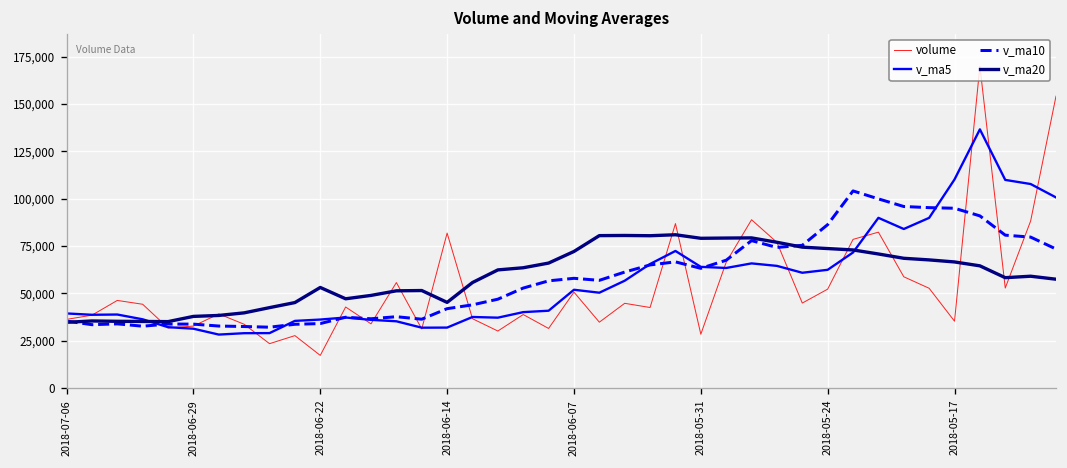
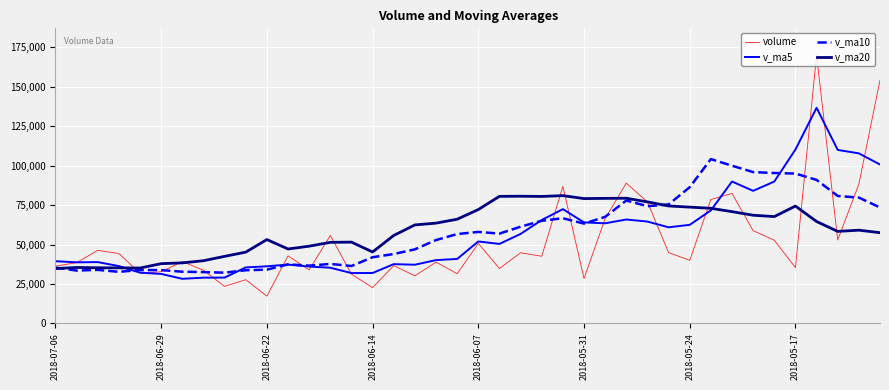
  {
    "volume": {
      "2018-06-22": "17,000",
-     "2018-06-14": "82,000",
+     "2018-06-14": "23,000",
      "2018-05-31": "28,000",
-     "2018-05-24": "52,000",
+     "2018-05-24": "40,000",
      "2018-05-17": "35,000"
    },
    "v_ma20": {
      "2018-06-29": "38,000",
      "2018-06-22": "53,000",
      "2018-06-14": "45,000",
      "2018-06-07": "72,000",
      "2018-05-31": "79,000",
      "2018-05-24": "74,000",
-     "2018-05-17": "67,000"
+     "2018-05-17": "74,000"
    }
  }
